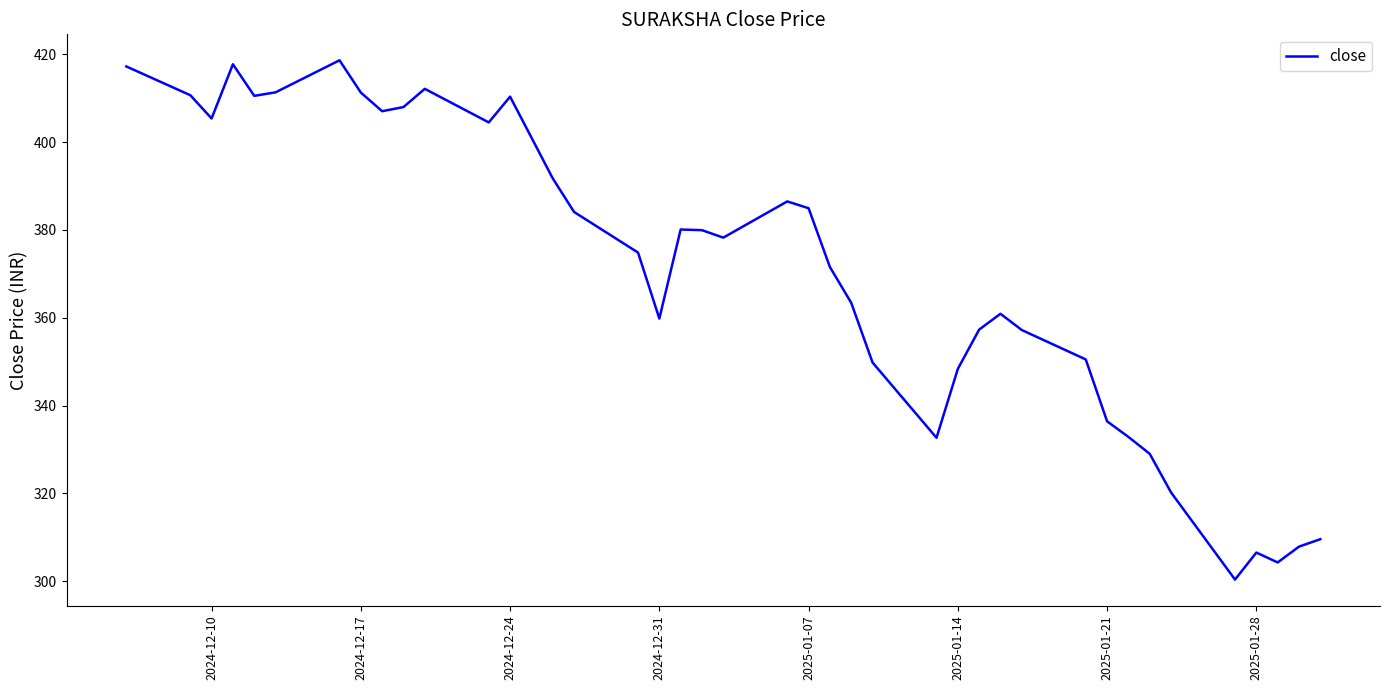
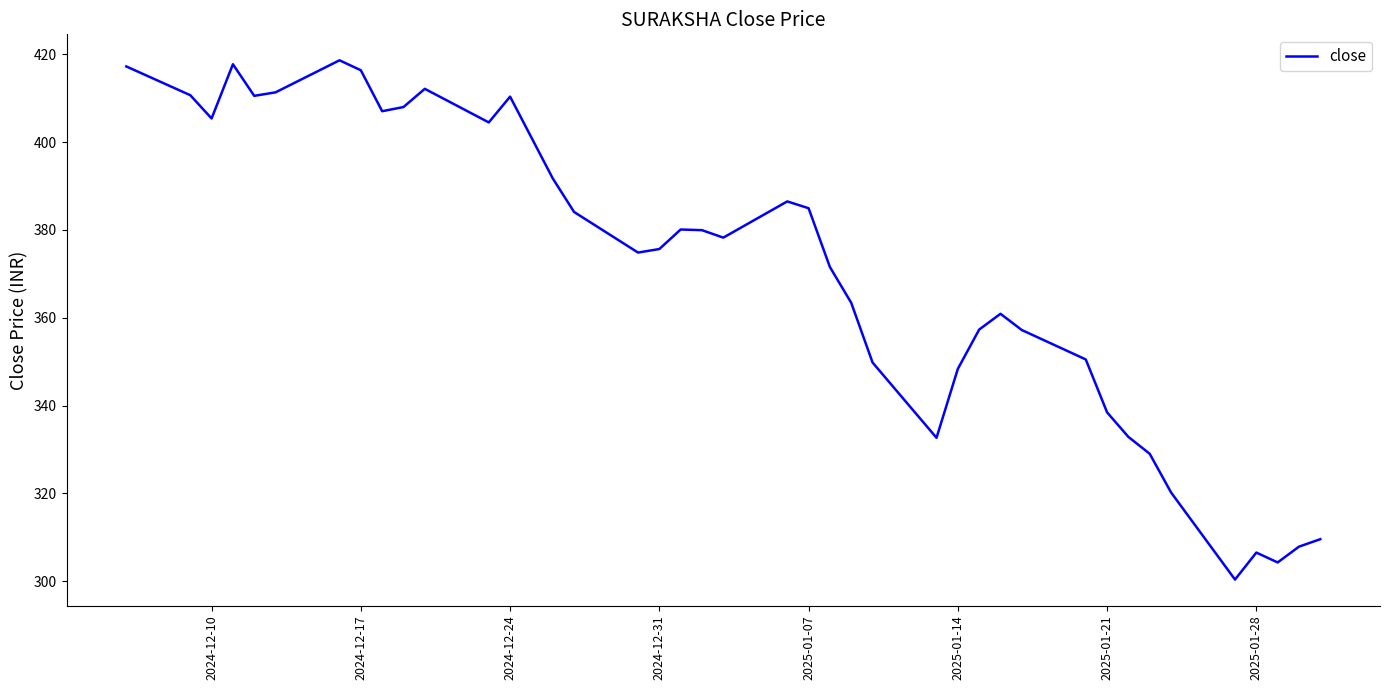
  {
    "2024-12-10": 405,
-   "2024-12-17": 411,
+   "2024-12-17": 416,
    "2024-12-24": 410,
-   "2024-12-31": 360,
+   "2024-12-31": 376,
    "2025-01-07": 385,
    "2025-01-14": 348,
-   "2025-01-21": 336,
+   "2025-01-21": 338,
    "2025-01-28": 307
  }
